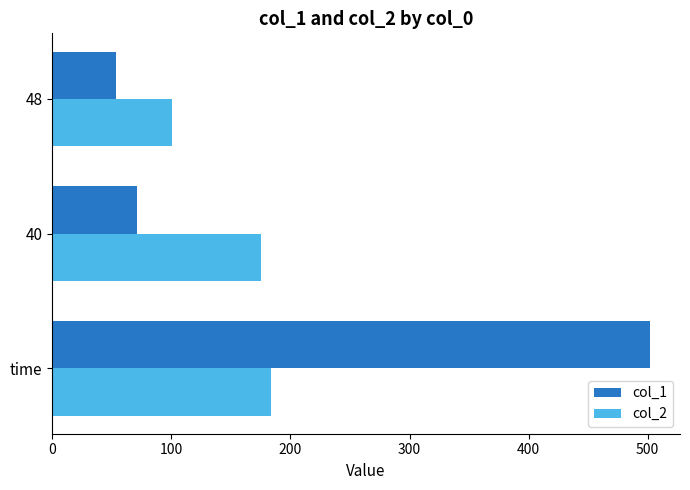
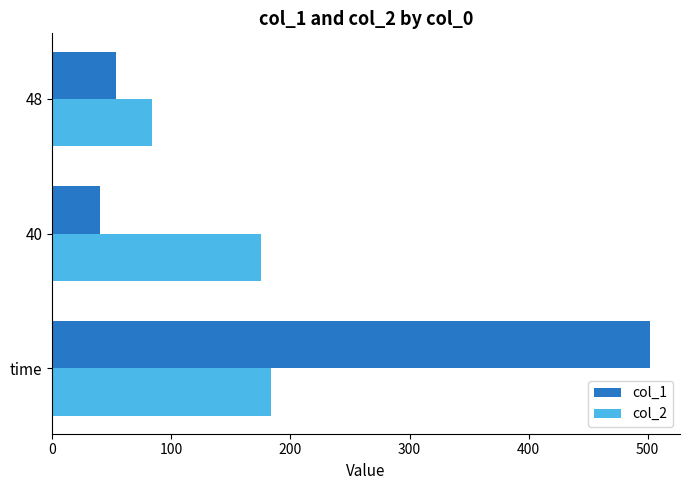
  {
    "col_1": {
      "48": 54,
-     "40": 71,
+     "40": 41,
      "time": 502
    },
    "col_2": {
-     "48": 101,
+     "48": 84,
      "40": 176,
      "time": 184
    }
  }
